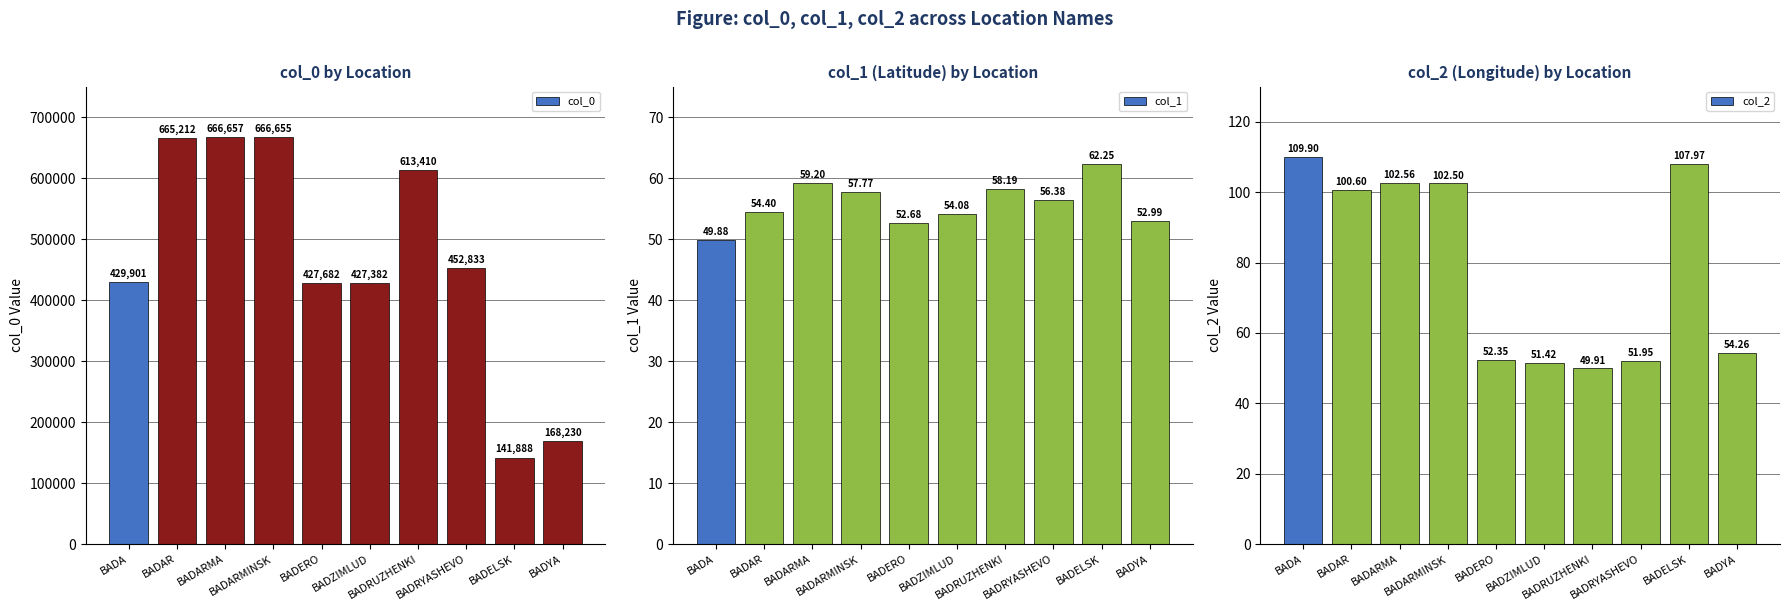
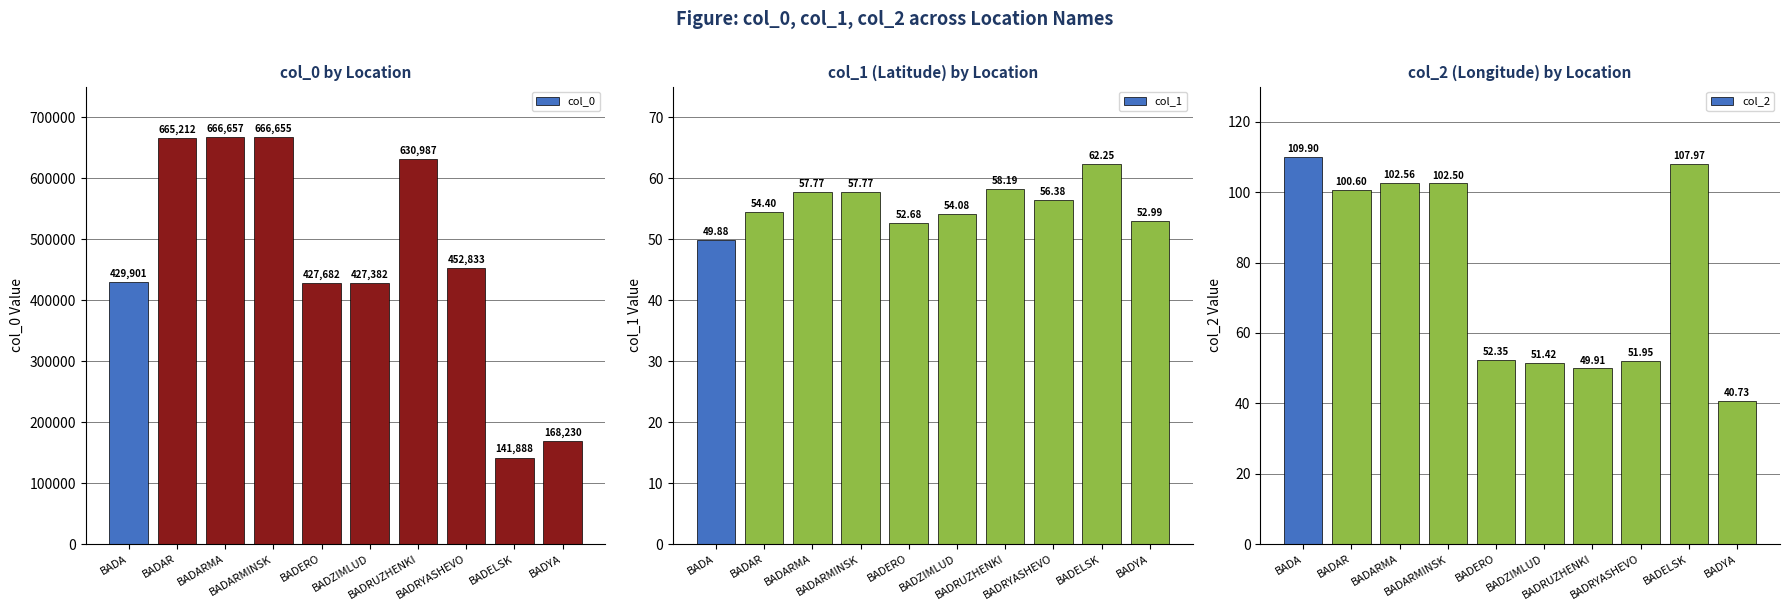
  {
    "col_0 by Location": {
      "BADA": "429,901",
      "BADAR": "665,212",
      "BADARMA": "666,657",
      "BADARMINSK": "666,655",
      "BADERO": "427,682",
      "BADZIMLUD": "427,382",
-     "BADRUZHENKI": "613,410",
+     "BADRUZHENKI": "630,987",
      "BADRYASHEVO": "452,833",
      "BADELSK": "141,888",
      "BADYA": "168,230"
    },
    "col_1 (Latitude) by Location": {
      "BADA": "49.88",
      "BADAR": "54.40",
-     "BADARMA": "59.20",
+     "BADARMA": "57.77",
      "BADARMINSK": "57.77",
      "BADERO": "52.68",
      "BADZIMLUD": "54.08",
      "BADRUZHENKI": "58.19",
      "BADRYASHEVO": "56.38",
      "BADELSK": "62.25",
      "BADYA": "52.99"
    },
    "col_2 (Longitude) by Location": {
      "BADA": "109.90",
      "BADAR": "100.60",
      "BADARMA": "102.56",
      "BADARMINSK": "102.50",
      "BADERO": "52.35",
      "BADZIMLUD": "51.42",
      "BADRUZHENKI": "49.91",
      "BADRYASHEVO": "51.95",
      "BADELSK": "107.97",
-     "BADYA": "54.26"
+     "BADYA": "40.73"
    }
  }
